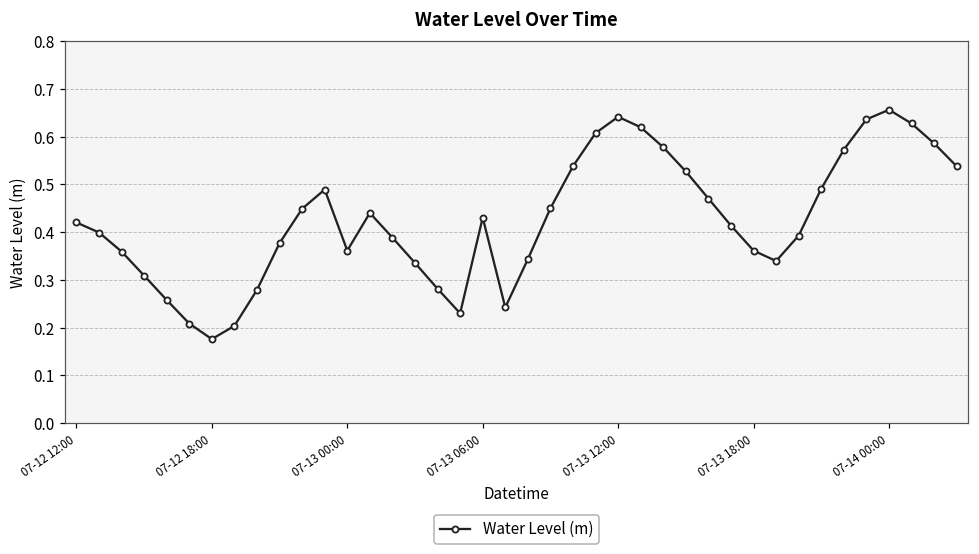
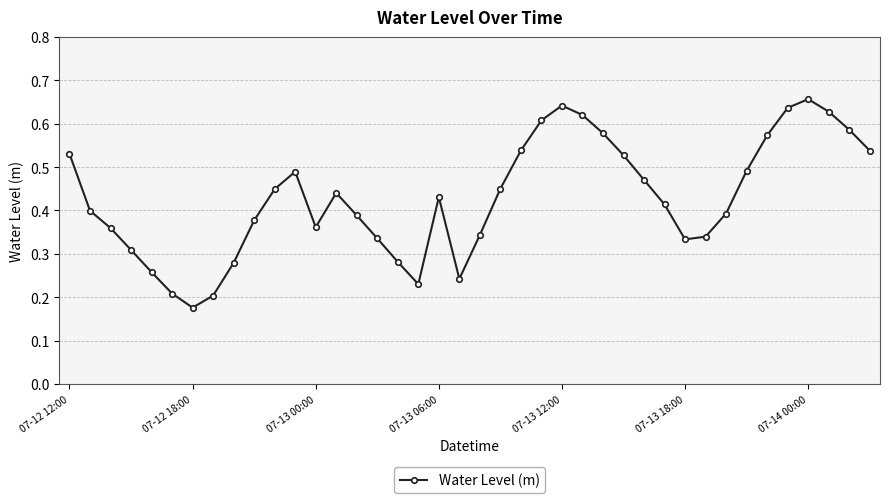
  {
-   "07-12 12:00": 0.42,
+   "07-12 12:00": 0.53,
    "07-12 18:00": 0.18,
    "07-13 00:00": 0.36,
    "07-13 06:00": 0.43,
    "07-13 12:00": 0.64,
-   "07-13 18:00": 0.36,
+   "07-13 18:00": 0.33,
    "07-14 00:00": 0.66
  }
